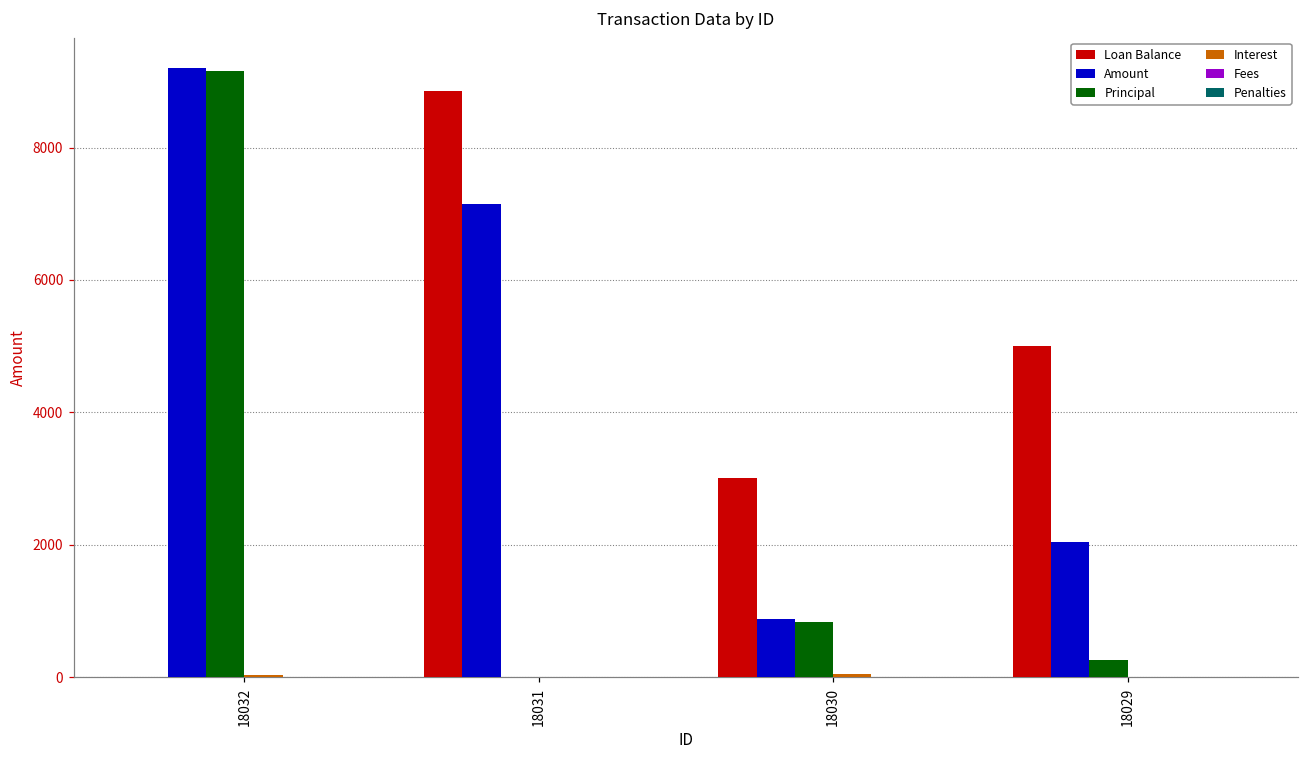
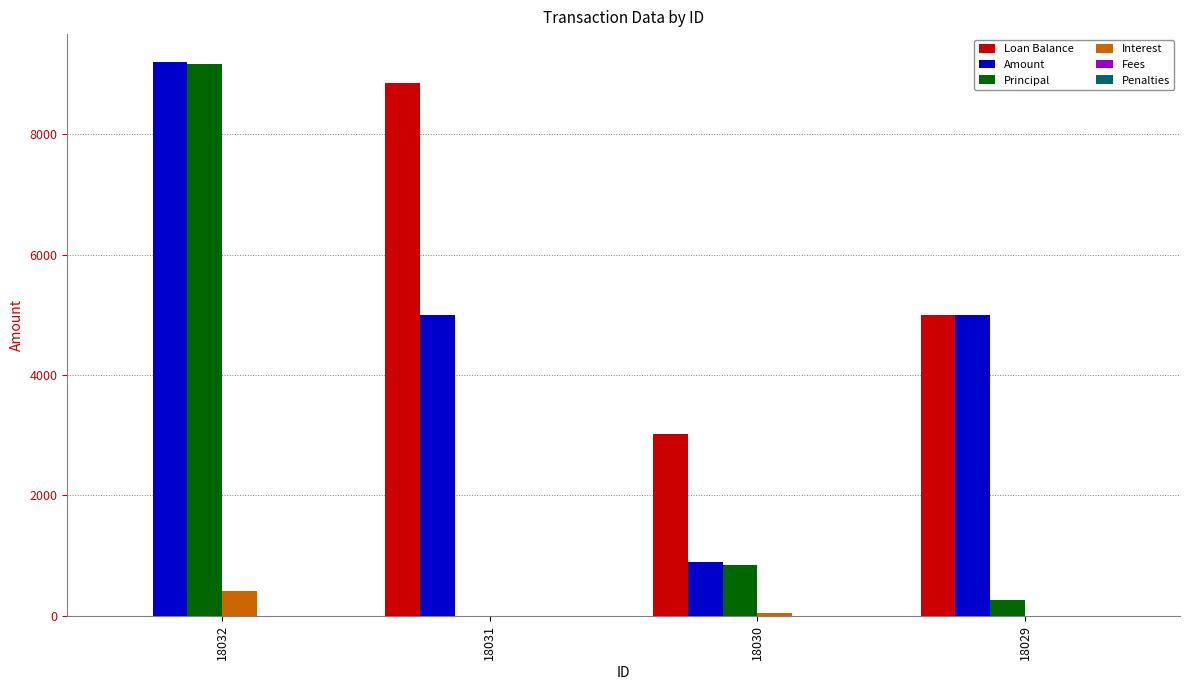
  {
    "Loan Balance": {
      "18032": 0,
      "18031": 8900,
      "18030": 3000,
      "18029": 5000
    },
    "Amount": {
      "18032": 9200,
-     "18031": 7100,
+     "18031": 5000,
      "18030": 900,
-     "18029": 2000
+     "18029": 5000
    },
    "Principal": {
      "18032": 9200,
      "18031": 0,
      "18030": 800,
      "18029": 300
    },
    "Interest": {
-     "18032": 0,
+     "18032": 400,
      "18031": 0,
      "18030": 100,
      "18029": 0
    },
    "Fees": {
      "18032": 0,
      "18031": 0,
      "18030": 0,
      "18029": 0
    },
    "Penalties": {
      "18032": 0,
      "18031": 0,
      "18030": 0,
      "18029": 0
    }
  }
